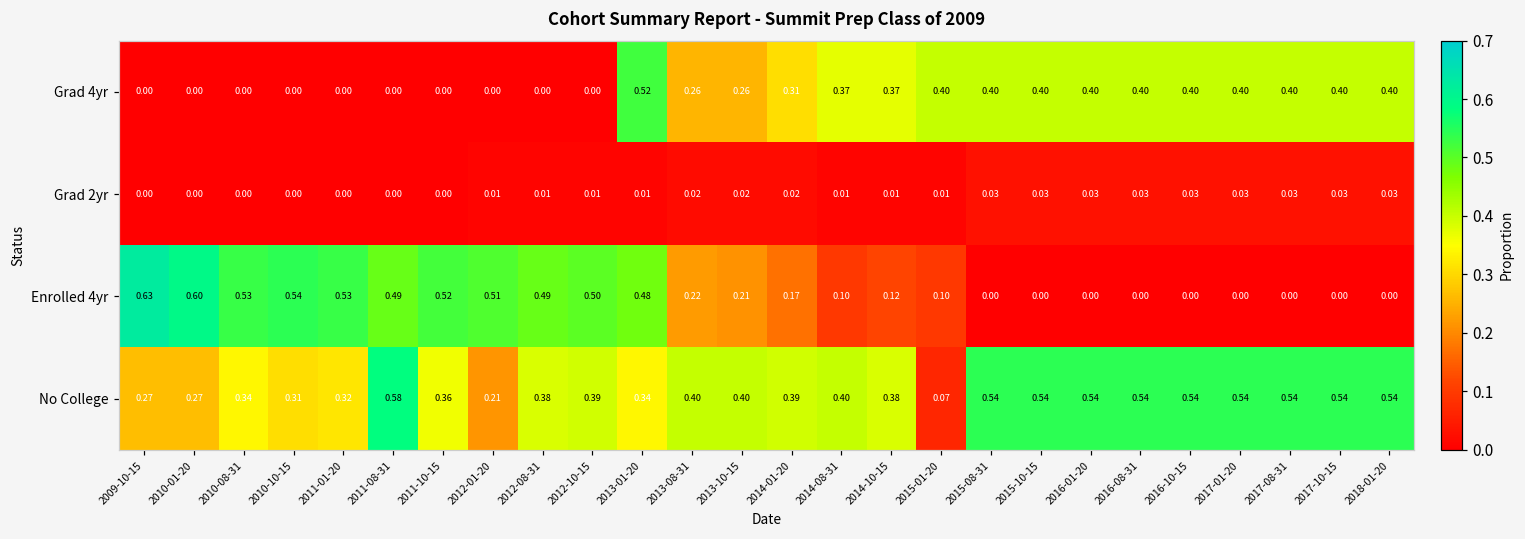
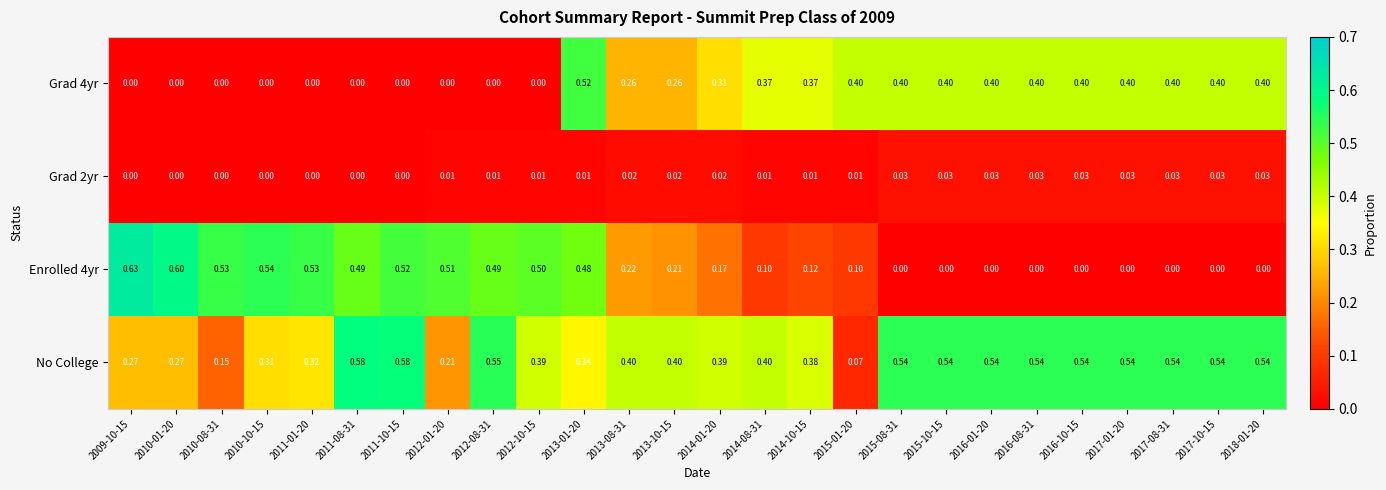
  {
    "Grad 4yr": {
      "2009-10-15": 0.00,
      "2010-01-20": 0.00,
      "2010-08-31": 0.00,
      "2010-10-15": 0.00,
      "2011-01-20": 0.00,
      "2011-08-31": 0.00,
      "2011-10-15": 0.00,
      "2012-01-20": 0.00,
      "2012-08-31": 0.00,
      "2012-10-15": 0.00,
      "2013-01-20": 0.52,
      "2013-08-31": 0.26,
      "2013-10-15": 0.26,
      "2014-01-20": 0.31,
      "2014-08-31": 0.37,
      "2014-10-15": 0.37,
      "2015-01-20": 0.40,
      "2015-08-31": 0.40,
      "2015-10-15": 0.40,
      "2016-01-20": 0.40,
      "2016-08-31": 0.40,
      "2016-10-15": 0.40,
      "2017-01-20": 0.40,
      "2017-08-31": 0.40,
      "2017-10-15": 0.40,
      "2018-01-20": 0.40
    },
    "Grad 2yr": {
      "2009-10-15": 0.00,
      "2010-01-20": 0.00,
      "2010-08-31": 0.00,
      "2010-10-15": 0.00,
      "2011-01-20": 0.00,
      "2011-08-31": 0.00,
      "2011-10-15": 0.00,
      "2012-01-20": 0.01,
      "2012-08-31": 0.01,
      "2012-10-15": 0.01,
      "2013-01-20": 0.01,
      "2013-08-31": 0.02,
      "2013-10-15": 0.02,
      "2014-01-20": 0.02,
      "2014-08-31": 0.01,
      "2014-10-15": 0.01,
      "2015-01-20": 0.01,
      "2015-08-31": 0.03,
      "2015-10-15": 0.03,
      "2016-01-20": 0.03,
      "2016-08-31": 0.03,
      "2016-10-15": 0.03,
      "2017-01-20": 0.03,
      "2017-08-31": 0.03,
      "2017-10-15": 0.03,
      "2018-01-20": 0.03
    },
    "Enrolled 4yr": {
      "2009-10-15": 0.63,
      "2010-01-20": 0.60,
      "2010-08-31": 0.53,
      "2010-10-15": 0.54,
      "2011-01-20": 0.53,
      "2011-08-31": 0.49,
      "2011-10-15": 0.52,
      "2012-01-20": 0.51,
      "2012-08-31": 0.49,
      "2012-10-15": 0.50,
      "2013-01-20": 0.48,
      "2013-08-31": 0.22,
      "2013-10-15": 0.21,
      "2014-01-20": 0.17,
      "2014-08-31": 0.10,
      "2014-10-15": 0.12,
      "2015-01-20": 0.10,
      "2015-08-31": 0.00,
      "2015-10-15": 0.00,
      "2016-01-20": 0.00,
      "2016-08-31": 0.00,
      "2016-10-15": 0.00,
      "2017-01-20": 0.00,
      "2017-08-31": 0.00,
      "2017-10-15": 0.00,
      "2018-01-20": 0.00
    },
    "No College": {
      "2009-10-15": 0.27,
      "2010-01-20": 0.27,
-     "2010-08-31": 0.34,
+     "2010-08-31": 0.15,
      "2010-10-15": 0.31,
      "2011-01-20": 0.32,
      "2011-08-31": 0.58,
-     "2011-10-15": 0.36,
+     "2011-10-15": 0.58,
      "2012-01-20": 0.21,
-     "2012-08-31": 0.38,
+     "2012-08-31": 0.55,
      "2012-10-15": 0.39,
      "2013-01-20": 0.34,
      "2013-08-31": 0.40,
      "2013-10-15": 0.40,
      "2014-01-20": 0.39,
      "2014-08-31": 0.40,
      "2014-10-15": 0.38,
      "2015-01-20": 0.07,
      "2015-08-31": 0.54,
      "2015-10-15": 0.54,
      "2016-01-20": 0.54,
      "2016-08-31": 0.54,
      "2016-10-15": 0.54,
      "2017-01-20": 0.54,
      "2017-08-31": 0.54,
      "2017-10-15": 0.54,
      "2018-01-20": 0.54
    }
  }
